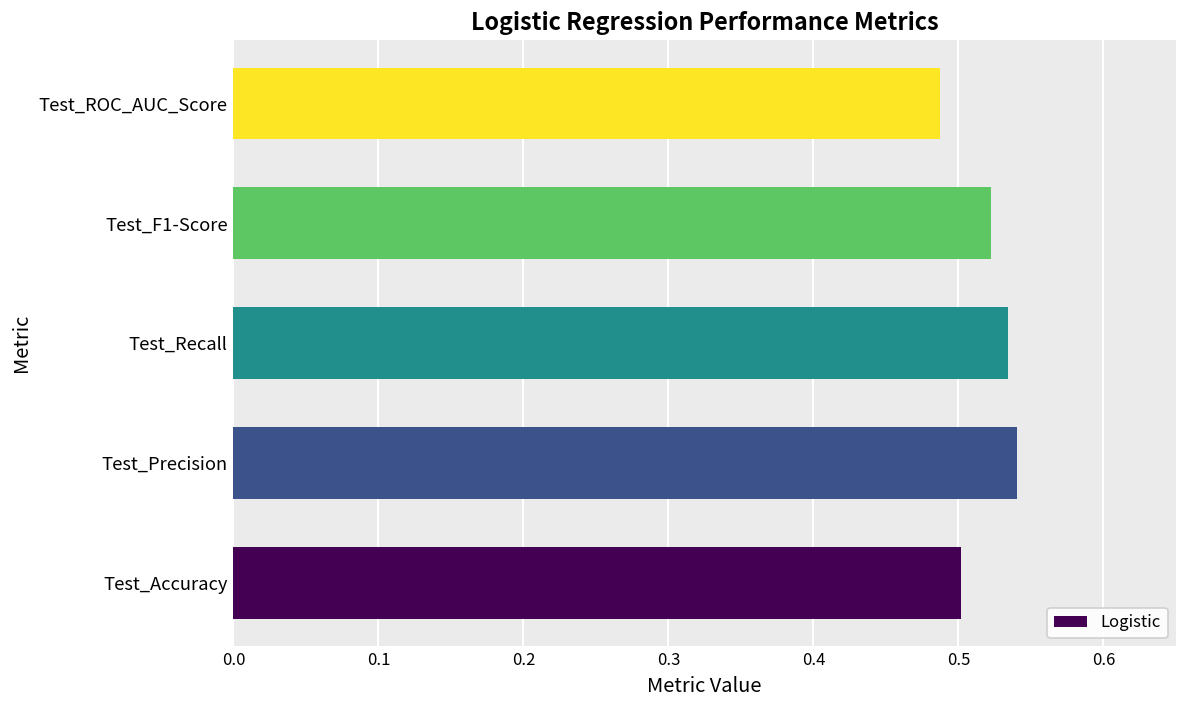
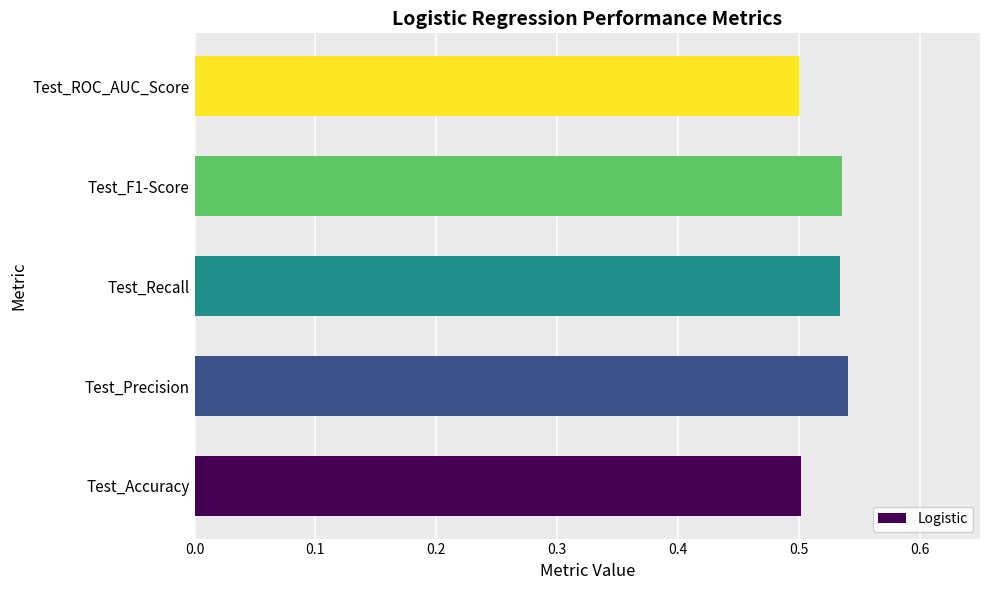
  {
-   "Test_ROC_AUC_Score": 0.487,
-   "Test_F1-Score": 0.523,
+   "Test_ROC_AUC_Score": 0.500,
+   "Test_F1-Score": 0.536,
    "Test_Recall": 0.534,
    "Test_Precision": 0.541,
    "Test_Accuracy": 0.502
  }
